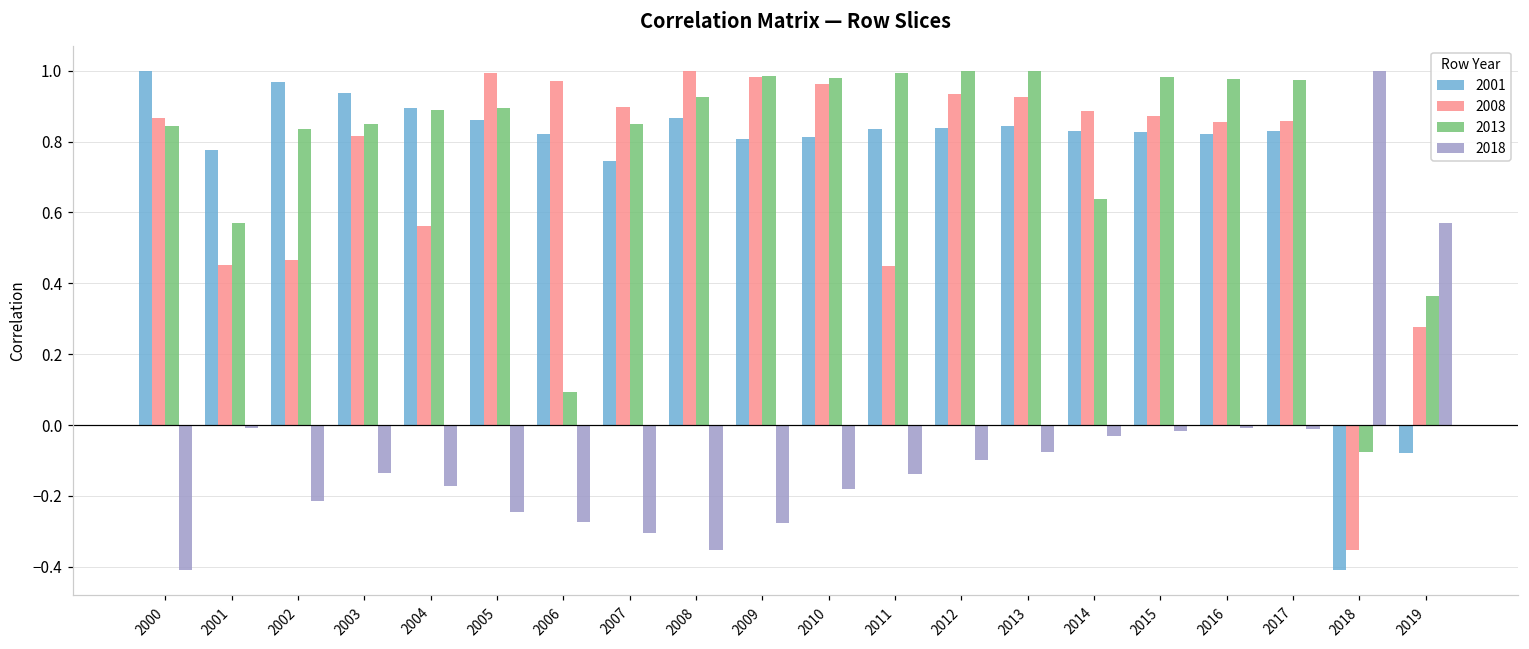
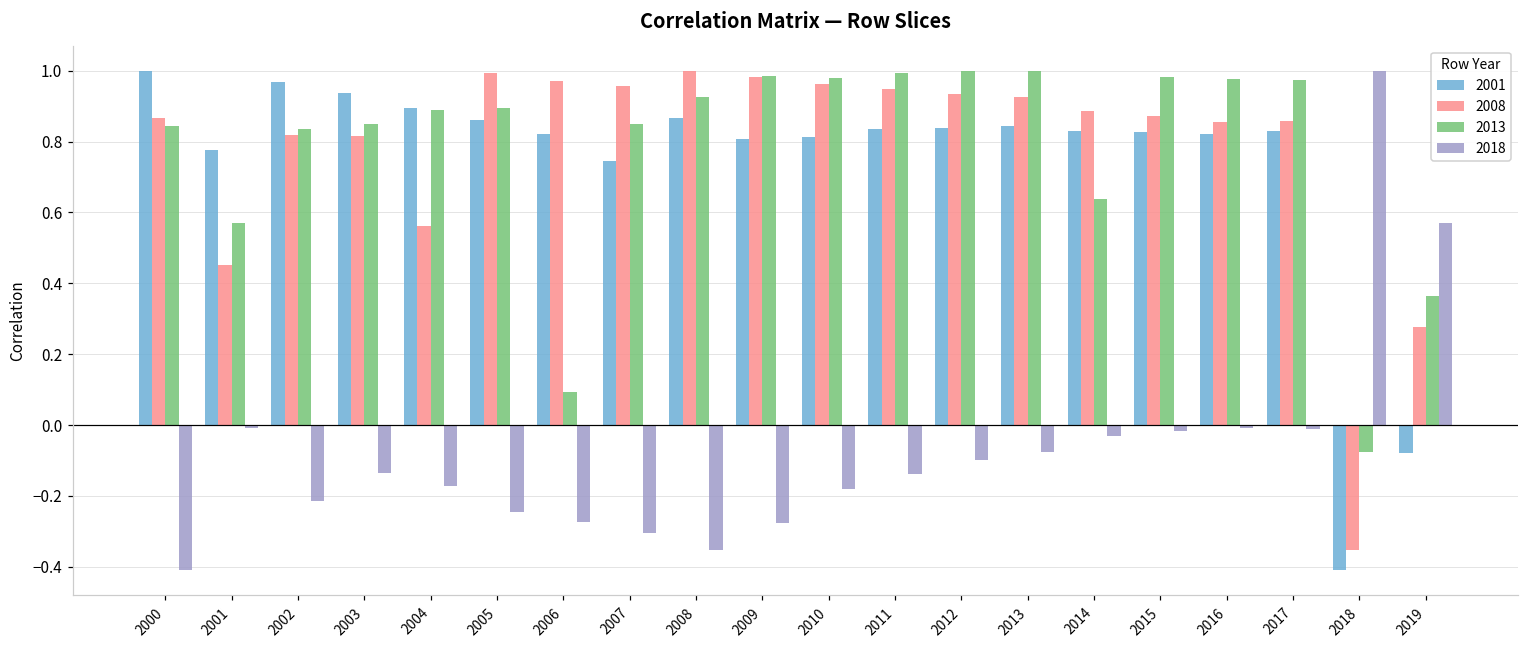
  {
    "2008": {
      "2000": 0.87,
      "2001": 0.45,
-     "2002": 0.47,
+     "2002": 0.82,
      "2003": 0.81,
      "2004": 0.56,
      "2005": 0.99,
      "2006": 0.97,
-     "2007": 0.90,
+     "2007": 0.96,
      "2008": 1.00,
      "2009": 0.98,
      "2010": 0.96,
-     "2011": 0.45,
+     "2011": 0.95,
      "2012": 0.94,
      "2013": 0.93,
      "2014": 0.89,
      "2015": 0.87,
      "2016": 0.86,
      "2017": 0.86,
      "2018": -0.35,
      "2019": 0.28
    },
    "2013": {
      "2000": 0.85,
      "2001": 0.57,
      "2002": 0.84,
      "2003": 0.85,
      "2004": 0.89,
      "2005": 0.90,
      "2006": 0.09,
      "2007": 0.85,
      "2008": 0.93,
      "2009": 0.99,
      "2010": 0.98,
      "2011": 0.99,
      "2012": 1.00,
      "2013": 1.00,
      "2014": 0.64,
      "2015": 0.98,
      "2016": 0.98,
      "2017": 0.97,
      "2018": -0.08,
      "2019": 0.36
    }
  }
